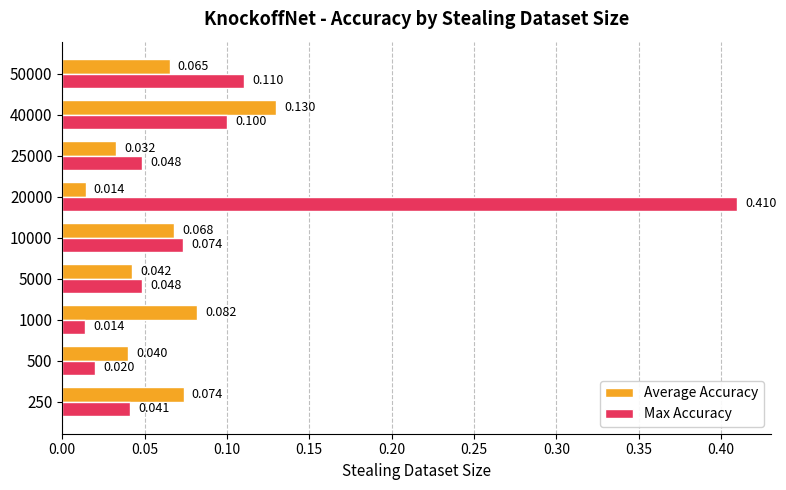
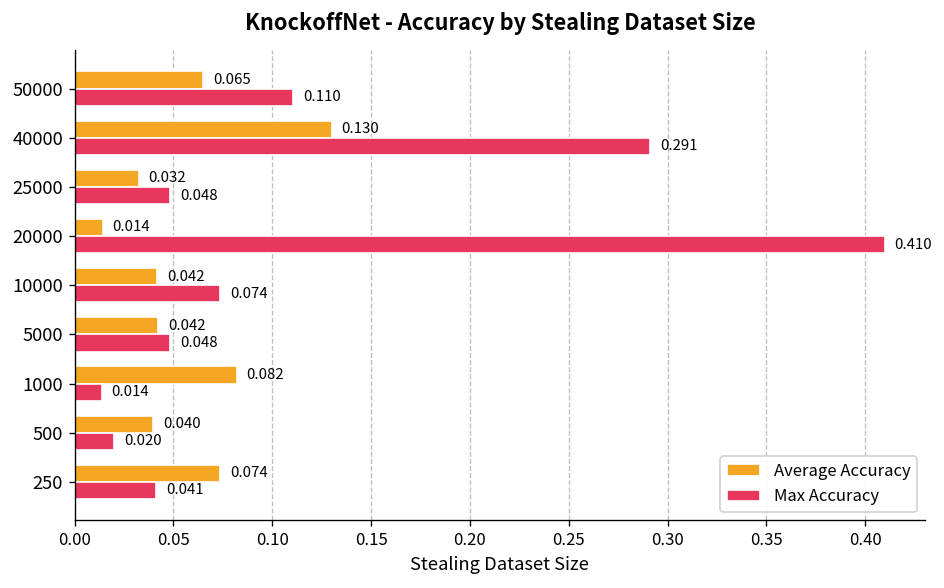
  {
    "Average Accuracy": {
      "50000": 0.065,
      "40000": 0.130,
      "25000": 0.032,
      "20000": 0.014,
-     "10000": 0.068,
+     "10000": 0.042,
      "5000": 0.042,
      "1000": 0.082,
      "500": 0.040,
      "250": 0.074
    },
    "Max Accuracy": {
      "50000": 0.110,
-     "40000": 0.100,
+     "40000": 0.291,
      "25000": 0.048,
      "20000": 0.410,
      "10000": 0.074,
      "5000": 0.048,
      "1000": 0.014,
      "500": 0.020,
      "250": 0.041
    }
  }
